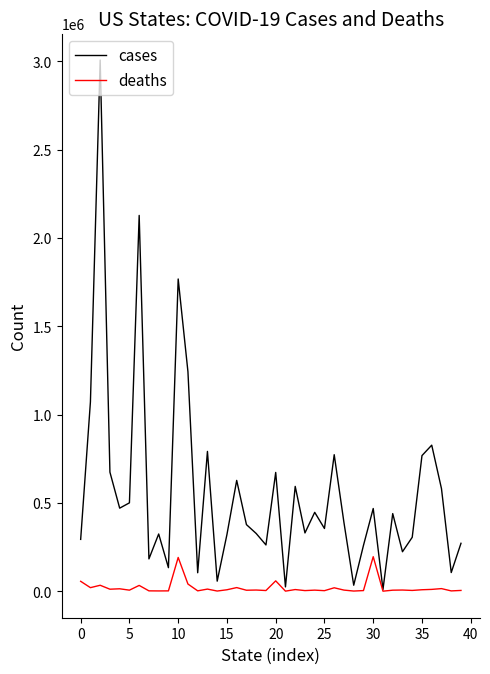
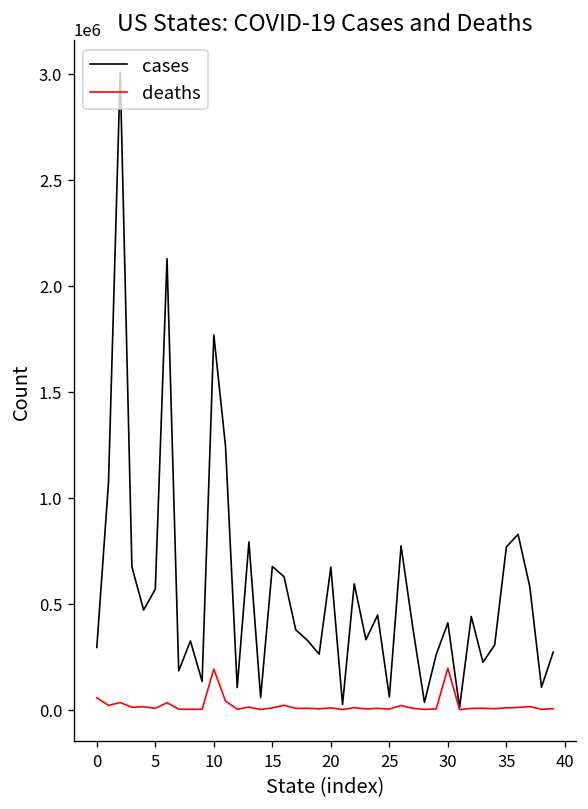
  {
    "cases": {
      "0": 290000,
-     "5": 500000,
+     "5": 570000,
      "10": 1770000,
-     "15": 320000,
+     "15": 680000,
      "20": 670000,
-     "25": 350000,
-     "30": 470000,
+     "25": 60000,
+     "30": 410000,
      "35": 770000
    },
    "deaths": {
      "0": 60000,
      "5": 10000,
      "10": 190000,
      "15": 10000,
-     "20": 60000,
+     "20": 10000,
      "25": 0,
      "30": 200000,
      "35": 10000
    }
  }
